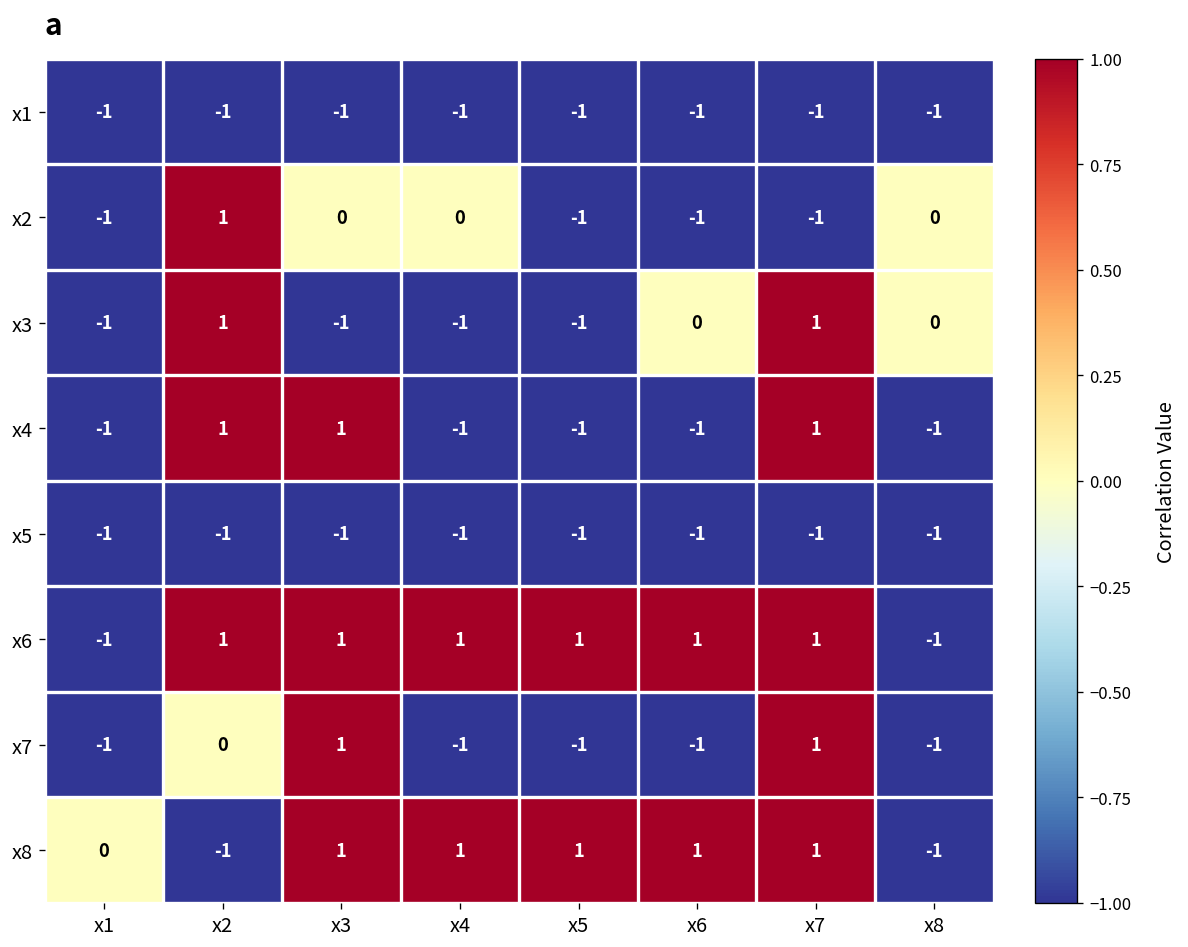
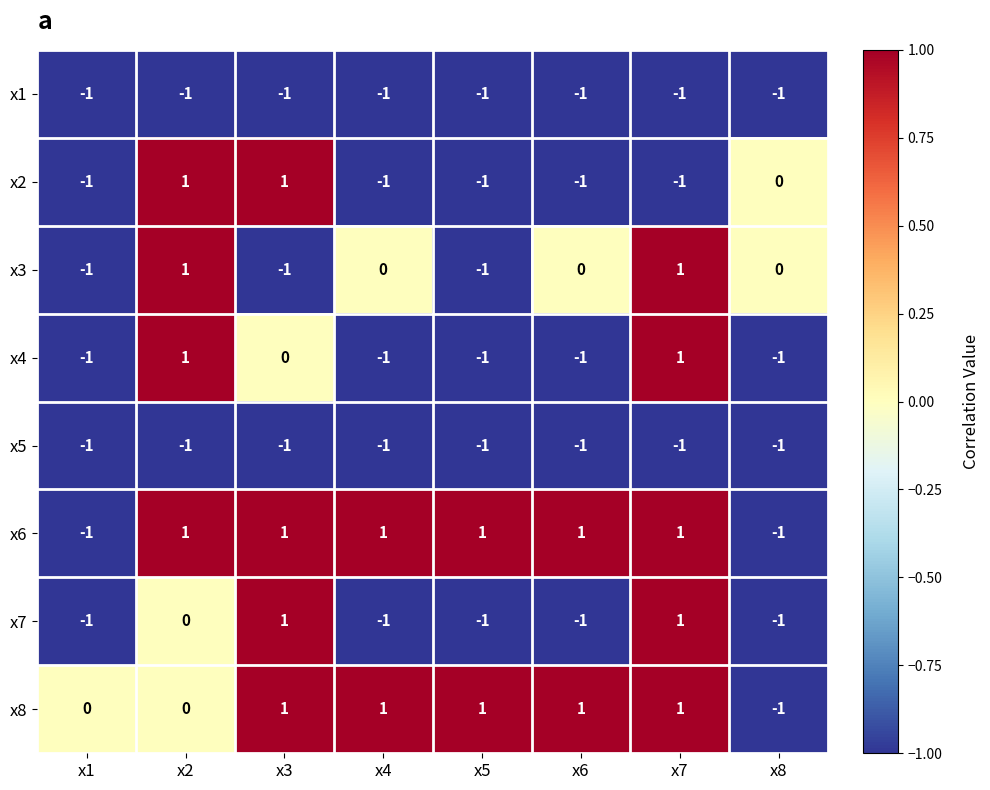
  {
    "x1": {
      "x1": -1,
      "x2": -1,
      "x3": -1,
      "x4": -1,
      "x5": -1,
      "x6": -1,
      "x7": -1,
      "x8": -1
    },
    "x2": {
      "x1": -1,
      "x2": 1,
-     "x3": 0,
-     "x4": 0,
+     "x3": 1,
+     "x4": -1,
      "x5": -1,
      "x6": -1,
      "x7": -1,
      "x8": 0
    },
    "x3": {
      "x1": -1,
      "x2": 1,
      "x3": -1,
-     "x4": -1,
+     "x4": 0,
      "x5": -1,
      "x6": 0,
      "x7": 1,
      "x8": 0
    },
    "x4": {
      "x1": -1,
      "x2": 1,
-     "x3": 1,
+     "x3": 0,
      "x4": -1,
      "x5": -1,
      "x6": -1,
      "x7": 1,
      "x8": -1
    },
    "x5": {
      "x1": -1,
      "x2": -1,
      "x3": -1,
      "x4": -1,
      "x5": -1,
      "x6": -1,
      "x7": -1,
      "x8": -1
    },
    "x6": {
      "x1": -1,
      "x2": 1,
      "x3": 1,
      "x4": 1,
      "x5": 1,
      "x6": 1,
      "x7": 1,
      "x8": -1
    },
    "x7": {
      "x1": -1,
      "x2": 0,
      "x3": 1,
      "x4": -1,
      "x5": -1,
      "x6": -1,
      "x7": 1,
      "x8": -1
    },
    "x8": {
      "x1": 0,
-     "x2": -1,
+     "x2": 0,
      "x3": 1,
      "x4": 1,
      "x5": 1,
      "x6": 1,
      "x7": 1,
      "x8": -1
    }
  }
